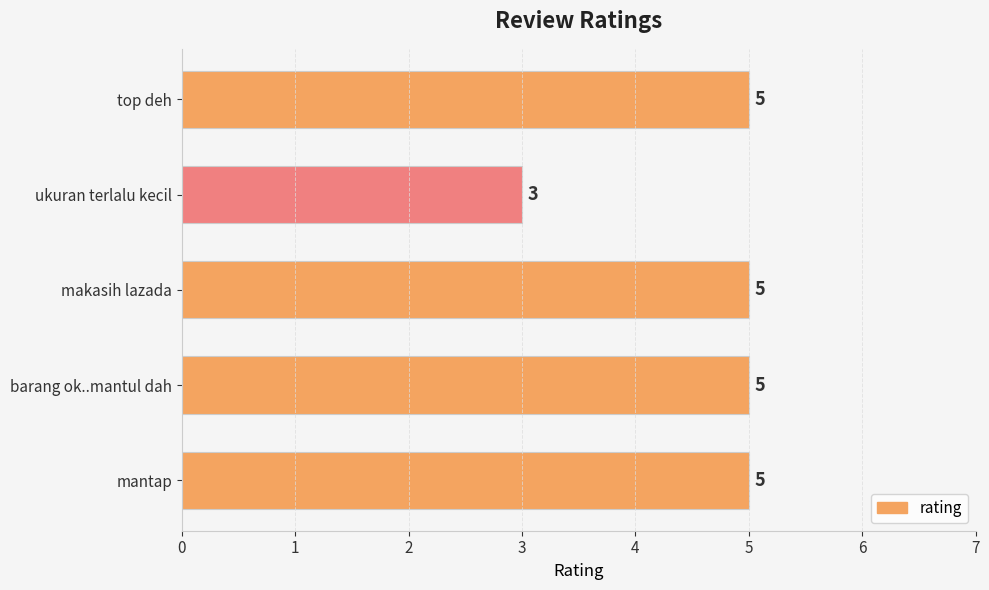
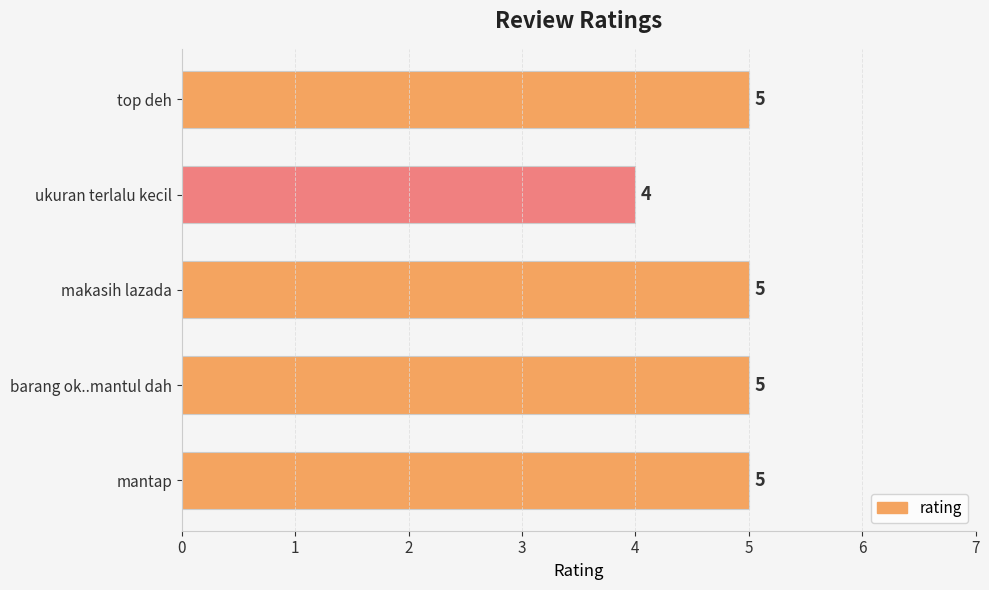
  {
    "top deh": 5,
-   "ukuran terlalu kecil": 3,
+   "ukuran terlalu kecil": 4,
    "makasih lazada": 5,
    "barang ok..mantul dah": 5,
    "mantap": 5
  }
